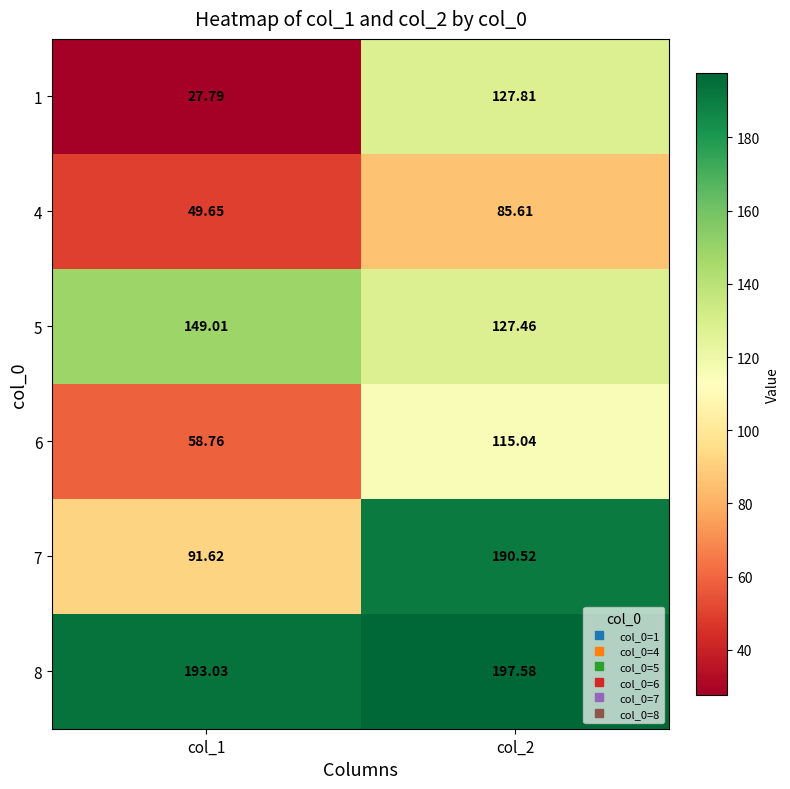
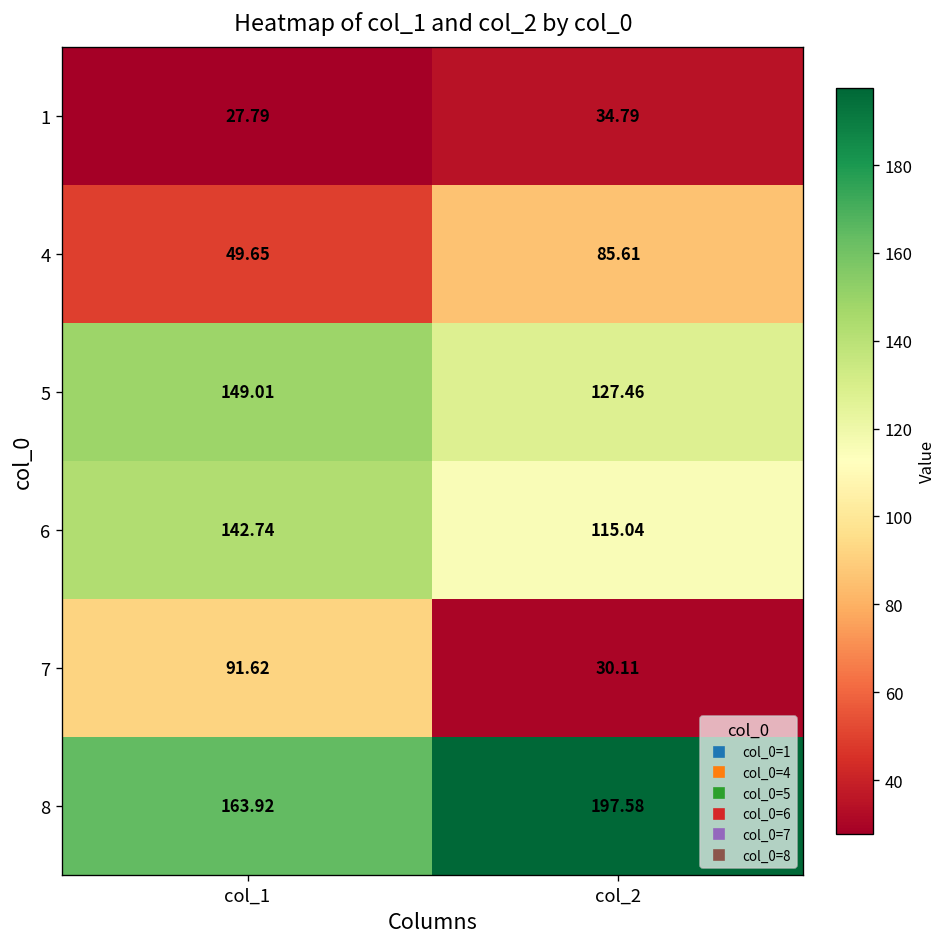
  {
    "1": {
      "col_1": 27.79,
-     "col_2": 127.81
+     "col_2": 34.79
    },
    "4": {
      "col_1": 49.65,
      "col_2": 85.61
    },
    "5": {
      "col_1": 149.01,
      "col_2": 127.46
    },
    "6": {
-     "col_1": 58.76,
+     "col_1": 142.74,
      "col_2": 115.04
    },
    "7": {
      "col_1": 91.62,
-     "col_2": 190.52
+     "col_2": 30.11
    },
    "8": {
-     "col_1": 193.03,
+     "col_1": 163.92,
      "col_2": 197.58
    }
  }
